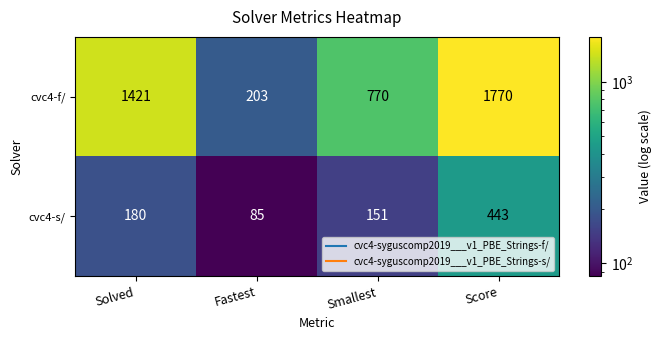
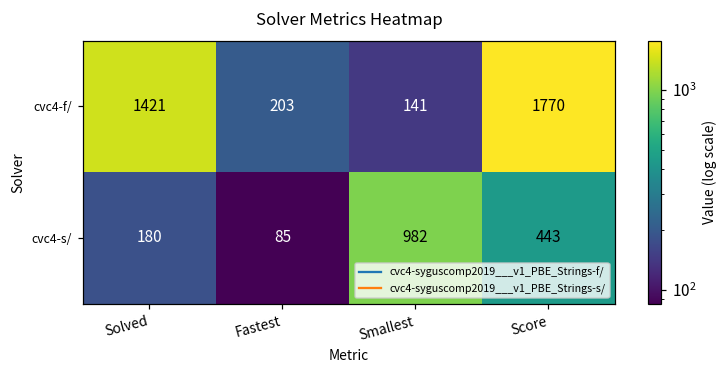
  {
    "cvc4-f/": {
      "Solved": 1421,
      "Fastest": 203,
-     "Smallest": 770,
+     "Smallest": 141,
      "Score": 1770
    },
    "cvc4-s/": {
      "Solved": 180,
      "Fastest": 85,
-     "Smallest": 151,
+     "Smallest": 982,
      "Score": 443
    }
  }
